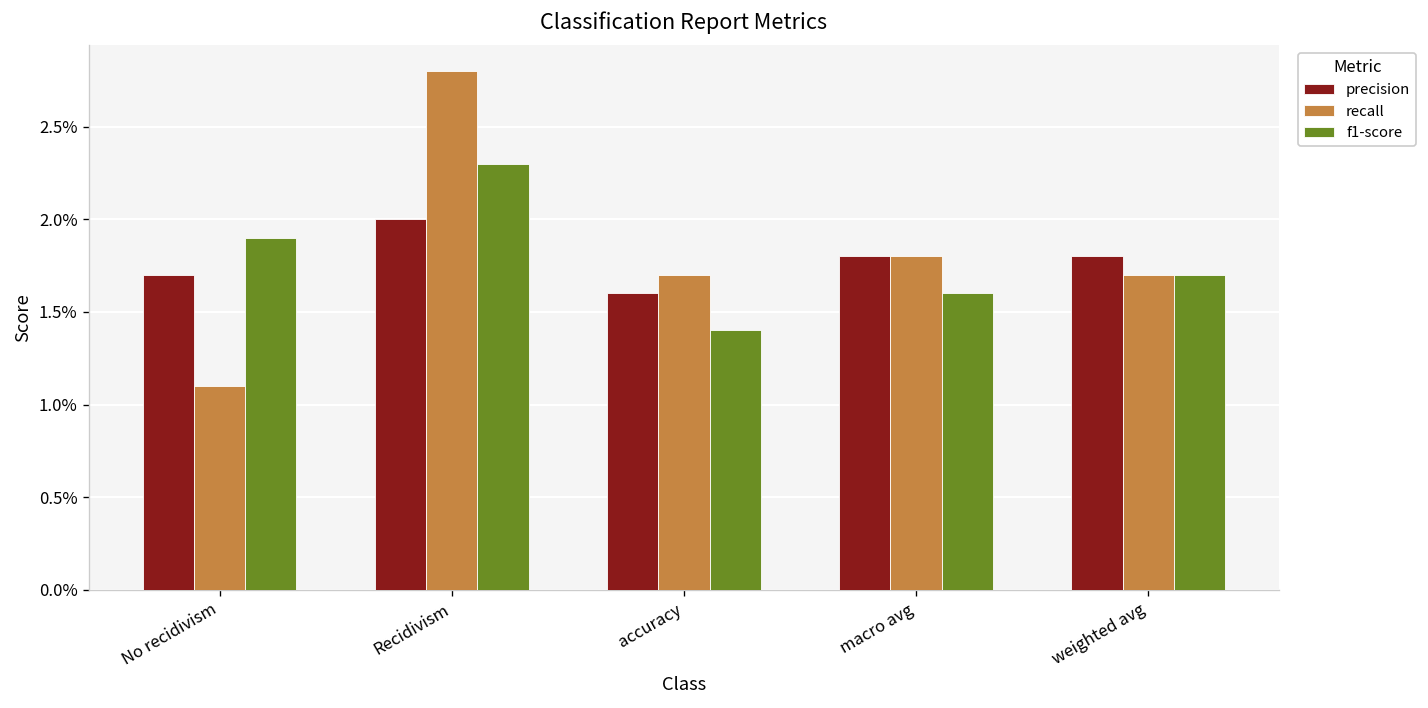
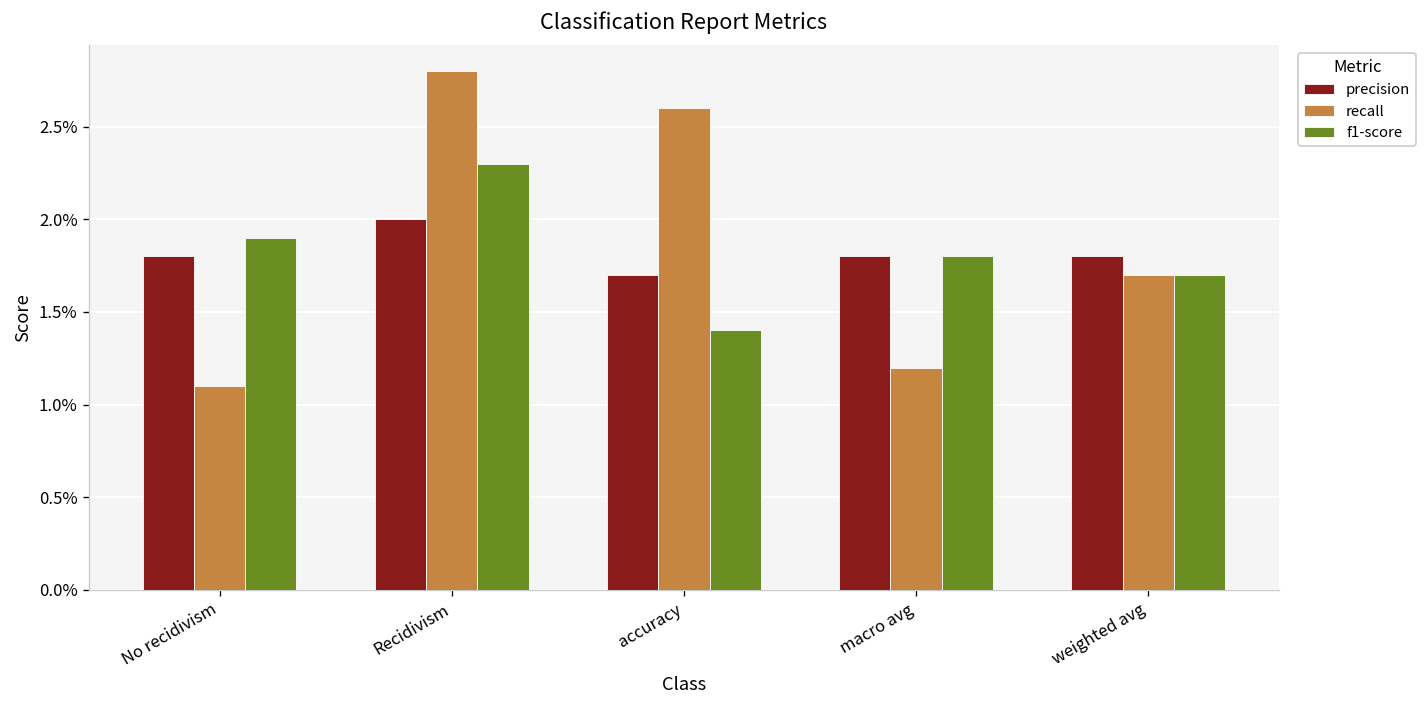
  {
    "precision": {
-     "No recidivism": "1.70%",
+     "No recidivism": "1.80%",
      "Recidivism": "2.00%",
-     "accuracy": "1.60%",
+     "accuracy": "1.70%",
      "macro avg": "1.80%",
      "weighted avg": "1.80%"
    },
    "recall": {
      "No recidivism": "1.10%",
      "Recidivism": "2.80%",
-     "accuracy": "1.70%",
-     "macro avg": "1.80%",
+     "accuracy": "2.60%",
+     "macro avg": "1.20%",
      "weighted avg": "1.70%"
    },
    "f1-score": {
      "No recidivism": "1.90%",
      "Recidivism": "2.30%",
      "accuracy": "1.40%",
-     "macro avg": "1.60%",
+     "macro avg": "1.80%",
      "weighted avg": "1.70%"
    }
  }
